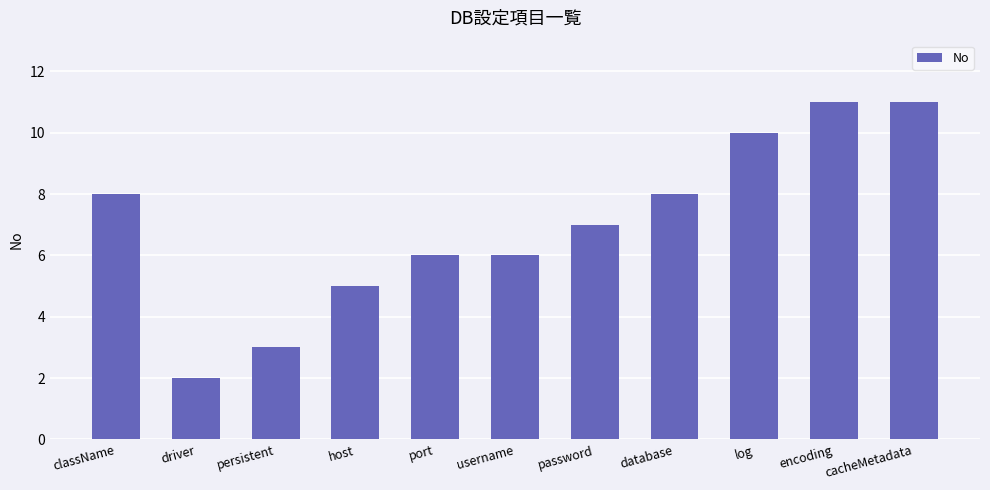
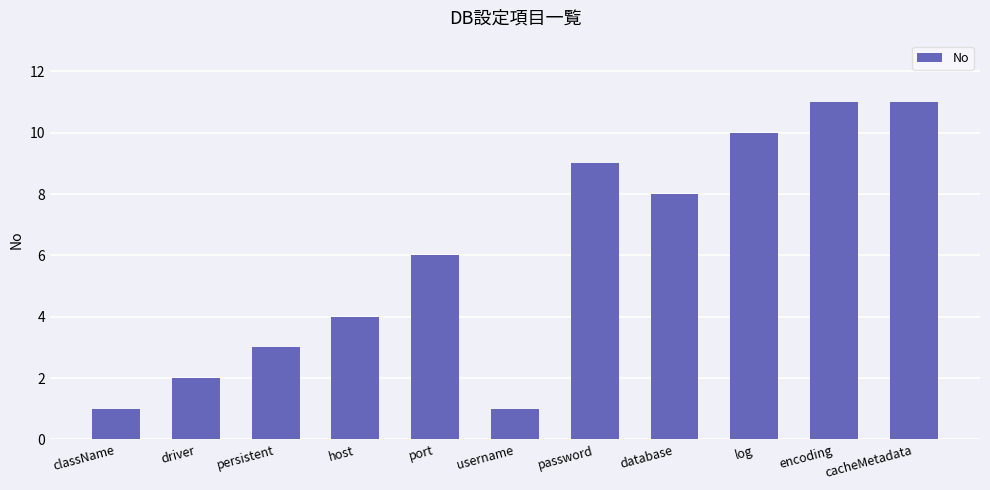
  {
-   "className": 8,
+   "className": 1,
    "driver": 2,
    "persistent": 3,
-   "host": 5,
+   "host": 4,
    "port": 6,
-   "username": 6,
-   "password": 7,
+   "username": 1,
+   "password": 9,
    "database": 8,
    "log": 10,
    "encoding": 11,
    "cacheMetadata": 11
  }
